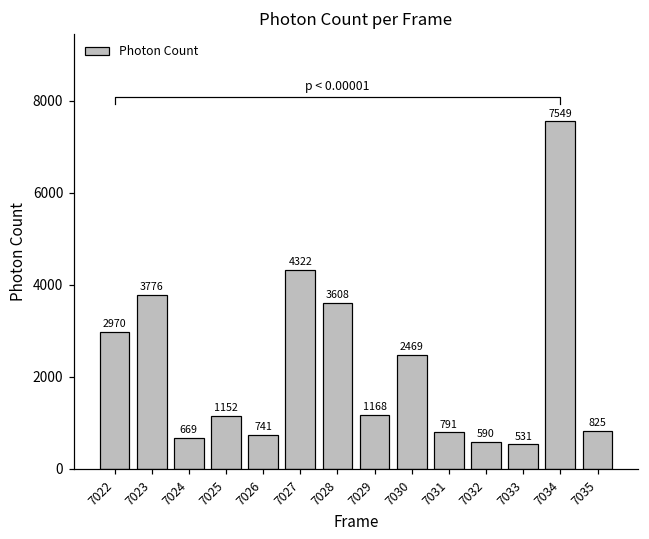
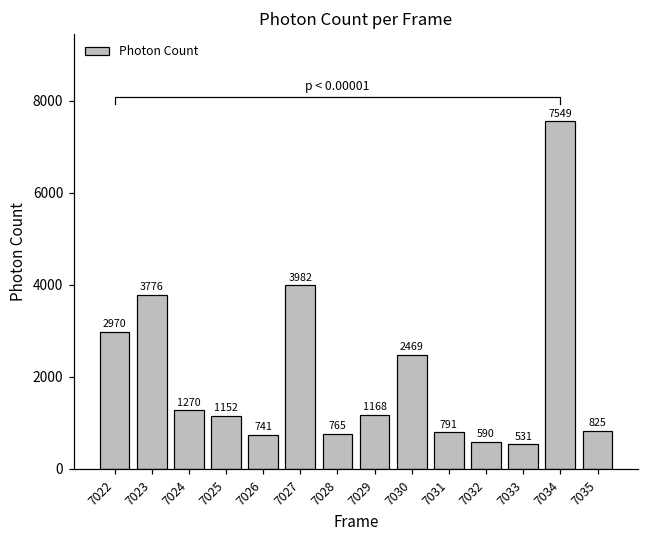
  {
    "Photon Count": {
      "7022": 2970,
      "7023": 3776,
-     "7024": 669,
+     "7024": 1270,
      "7025": 1152,
      "7026": 741,
-     "7027": 4322,
-     "7028": 3608,
+     "7027": 3982,
+     "7028": 765,
      "7029": 1168,
      "7030": 2469,
      "7031": 791,
      "7032": 590,
      "7033": 531,
      "7034": 7549,
      "7035": 825
    }
  }
